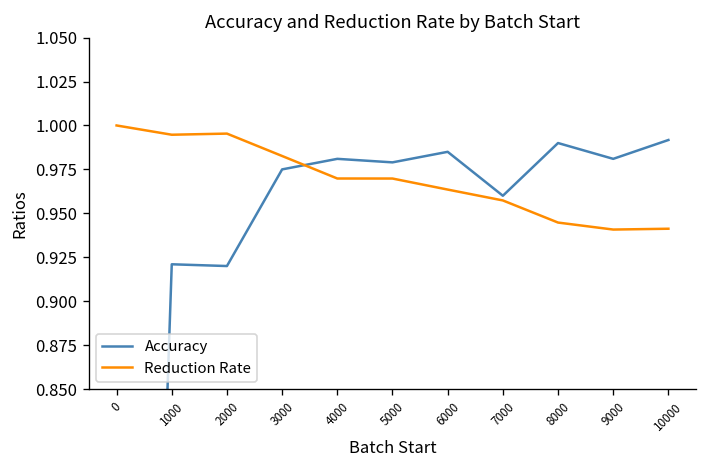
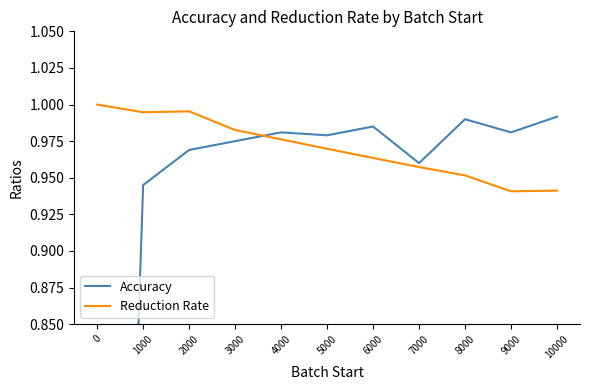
  {
    "Accuracy": {
-     "1000": 0.921,
-     "2000": 0.920,
+     "1000": 0.945,
+     "2000": 0.969,
      "3000": 0.975,
      "4000": 0.981,
      "5000": 0.979,
      "6000": 0.985,
      "7000": 0.960,
      "8000": 0.990,
      "9000": 0.981,
      "10000": 0.992
    },
    "Reduction Rate": {
      "0": 1.000,
      "1000": 0.995,
      "2000": 0.995,
      "3000": 0.983,
-     "4000": 0.970,
+     "4000": 0.976,
      "5000": 0.970,
      "6000": 0.964,
      "7000": 0.957,
-     "8000": 0.945,
+     "8000": 0.952,
      "9000": 0.941,
      "10000": 0.941
    }
  }
